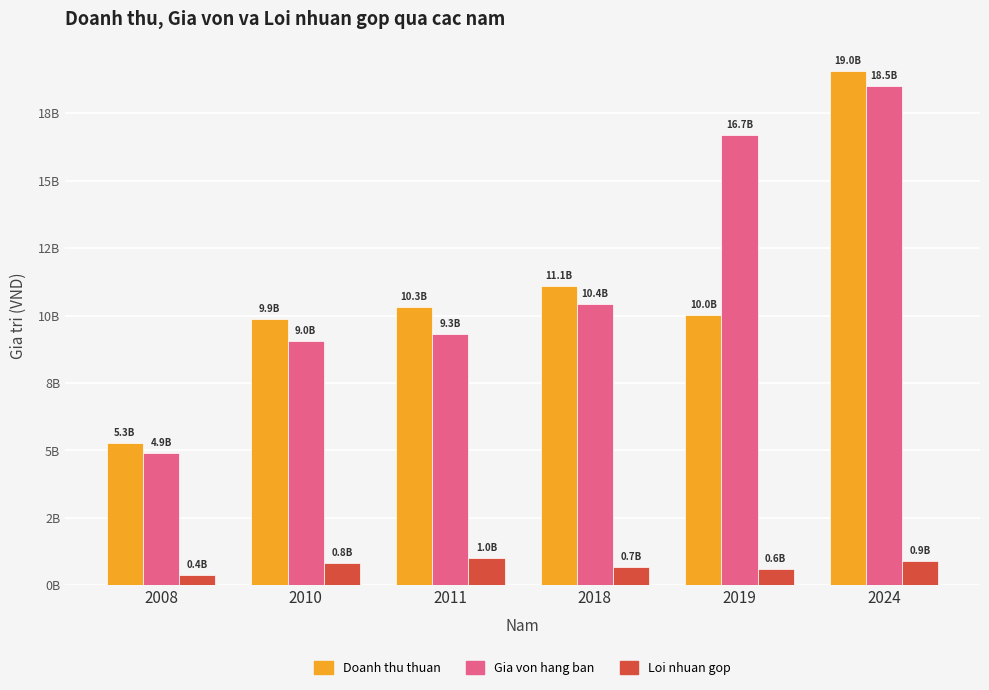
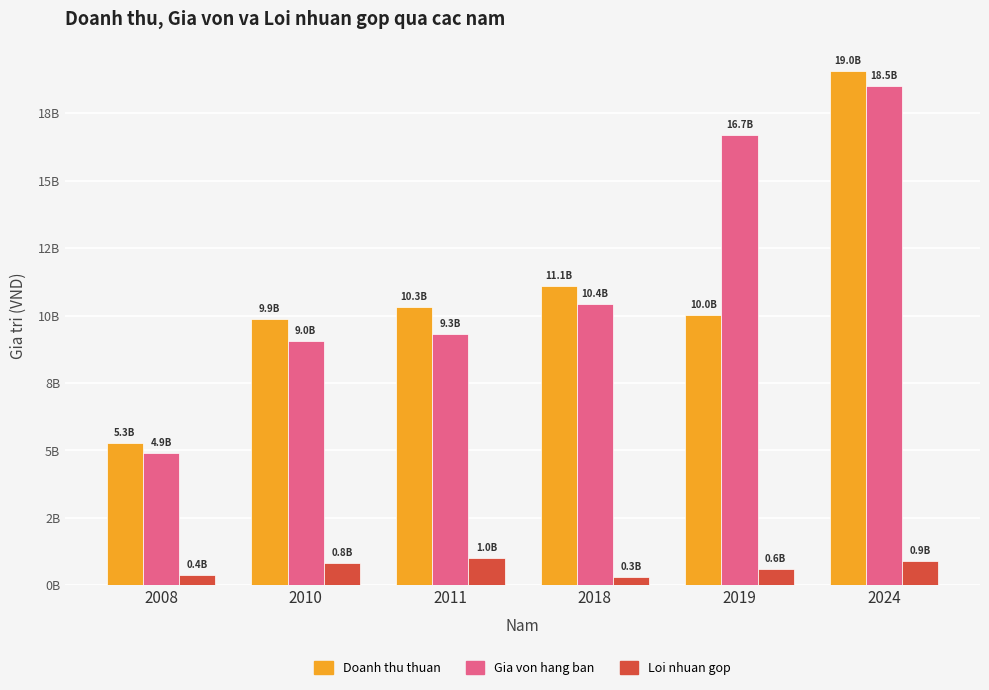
  {
    "Doanh thu thuan": {
      "2008": "5.3B",
      "2010": "9.9B",
      "2011": "10.3B",
      "2018": "11.1B",
      "2019": "10.0B",
      "2024": "19.0B"
    },
    "Gia von hang ban": {
      "2008": "4.9B",
      "2010": "9.0B",
      "2011": "9.3B",
      "2018": "10.4B",
      "2019": "16.7B",
      "2024": "18.5B"
    },
    "Loi nhuan gop": {
      "2008": "0.4B",
      "2010": "0.8B",
      "2011": "1.0B",
-     "2018": "0.7B",
+     "2018": "0.3B",
      "2019": "0.6B",
      "2024": "0.9B"
    }
  }
